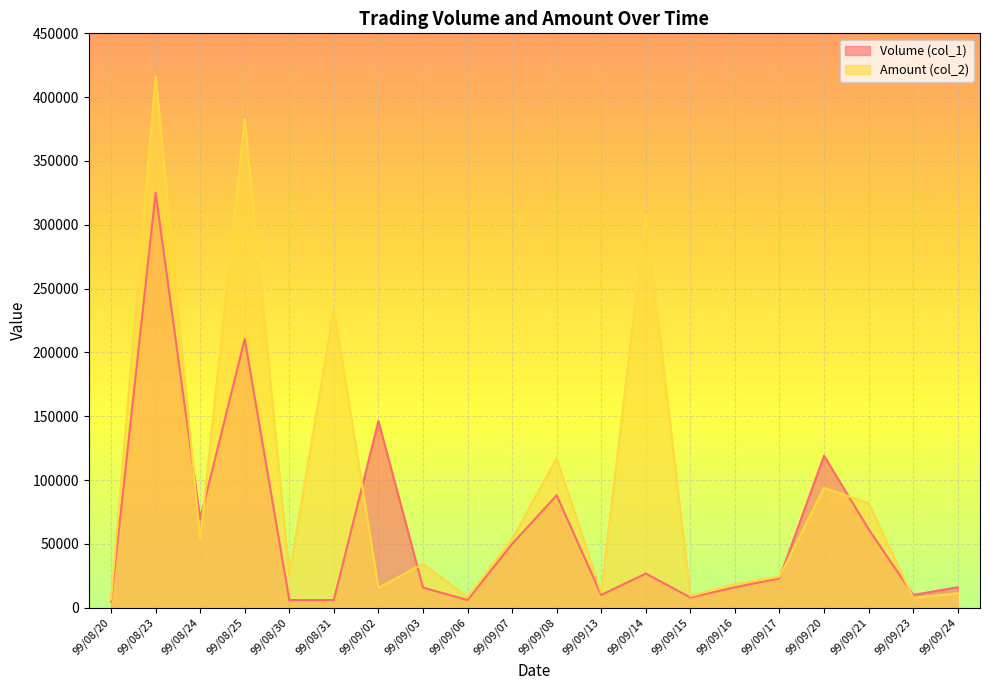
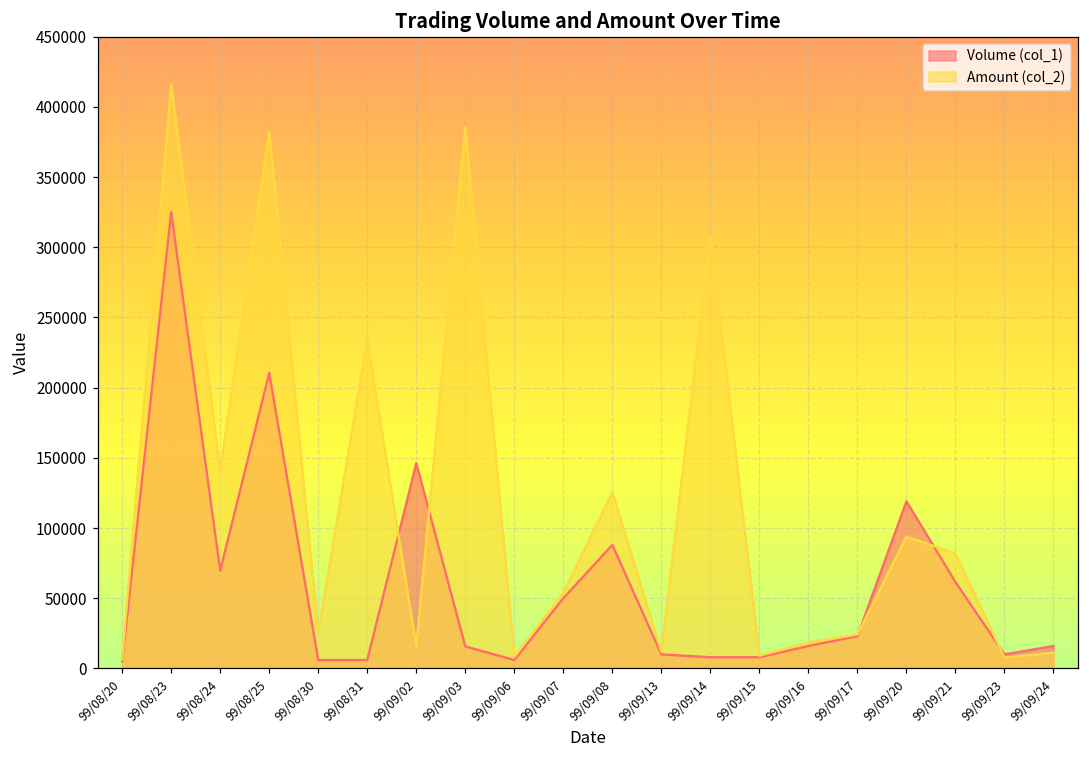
  {
    "Volume (col_1)": {
      "99/08/23": 325000,
      "99/08/24": 70000,
      "99/08/25": 211000,
      "99/08/30": 6000,
      "99/08/31": 6000,
      "99/09/02": 146000,
      "99/09/03": 16000,
      "99/09/06": 6000,
      "99/09/07": 50000,
      "99/09/08": 88000,
-     "99/09/14": 27000,
+     "99/09/14": 8000,
      "99/09/16": 16000,
      "99/09/20": 119000,
      "99/09/21": 62000,
      "99/09/23": 10000,
      "99/09/24": 16000
    },
    "Amount (col_2)": {
      "99/08/23": 416000,
-     "99/08/24": 54000,
+     "99/08/24": 141000,
      "99/08/25": 383000,
      "99/08/30": 26000,
      "99/08/31": 234000,
      "99/09/02": 16000,
-     "99/09/03": 34000,
+     "99/09/03": 386000,
      "99/09/06": 8000,
      "99/09/07": 54000,
-     "99/09/08": 117000,
+     "99/09/08": 125000,
      "99/09/14": 308000,
      "99/09/16": 18000,
      "99/09/20": 94000,
      "99/09/21": 82000,
      "99/09/23": 8000,
      "99/09/24": 11000
    }
  }
